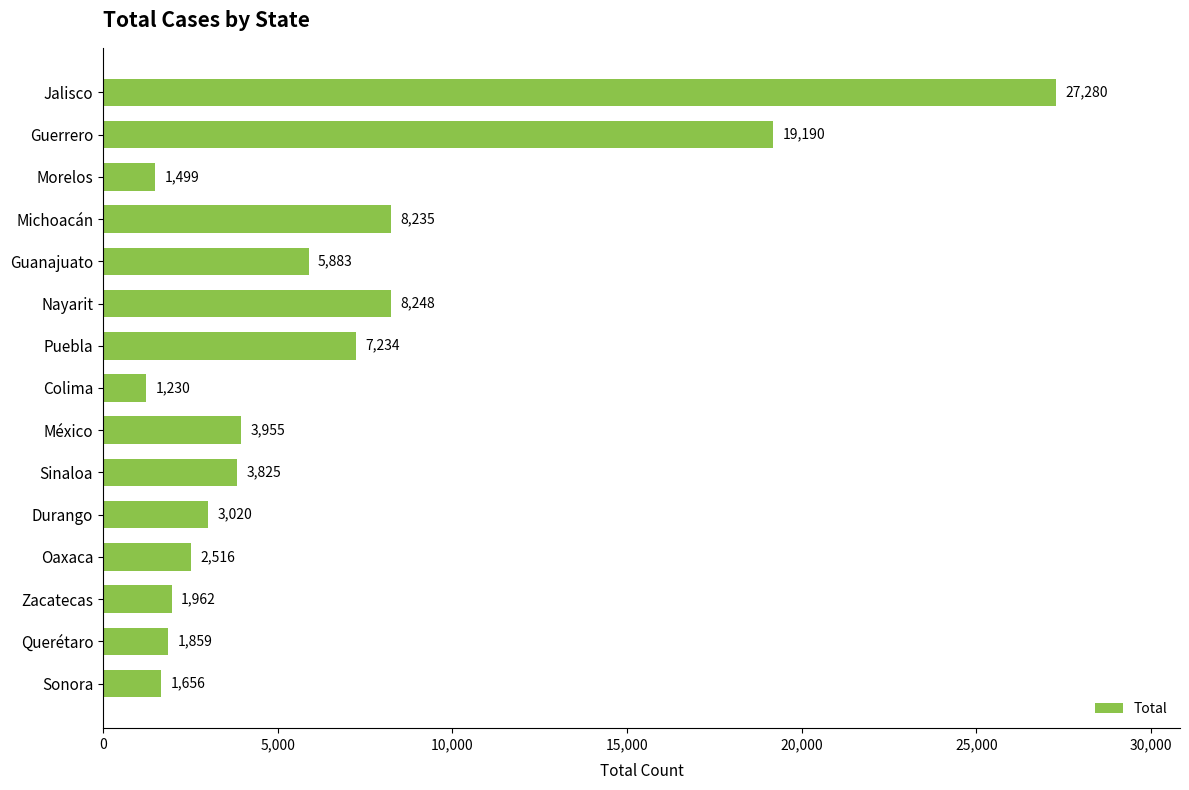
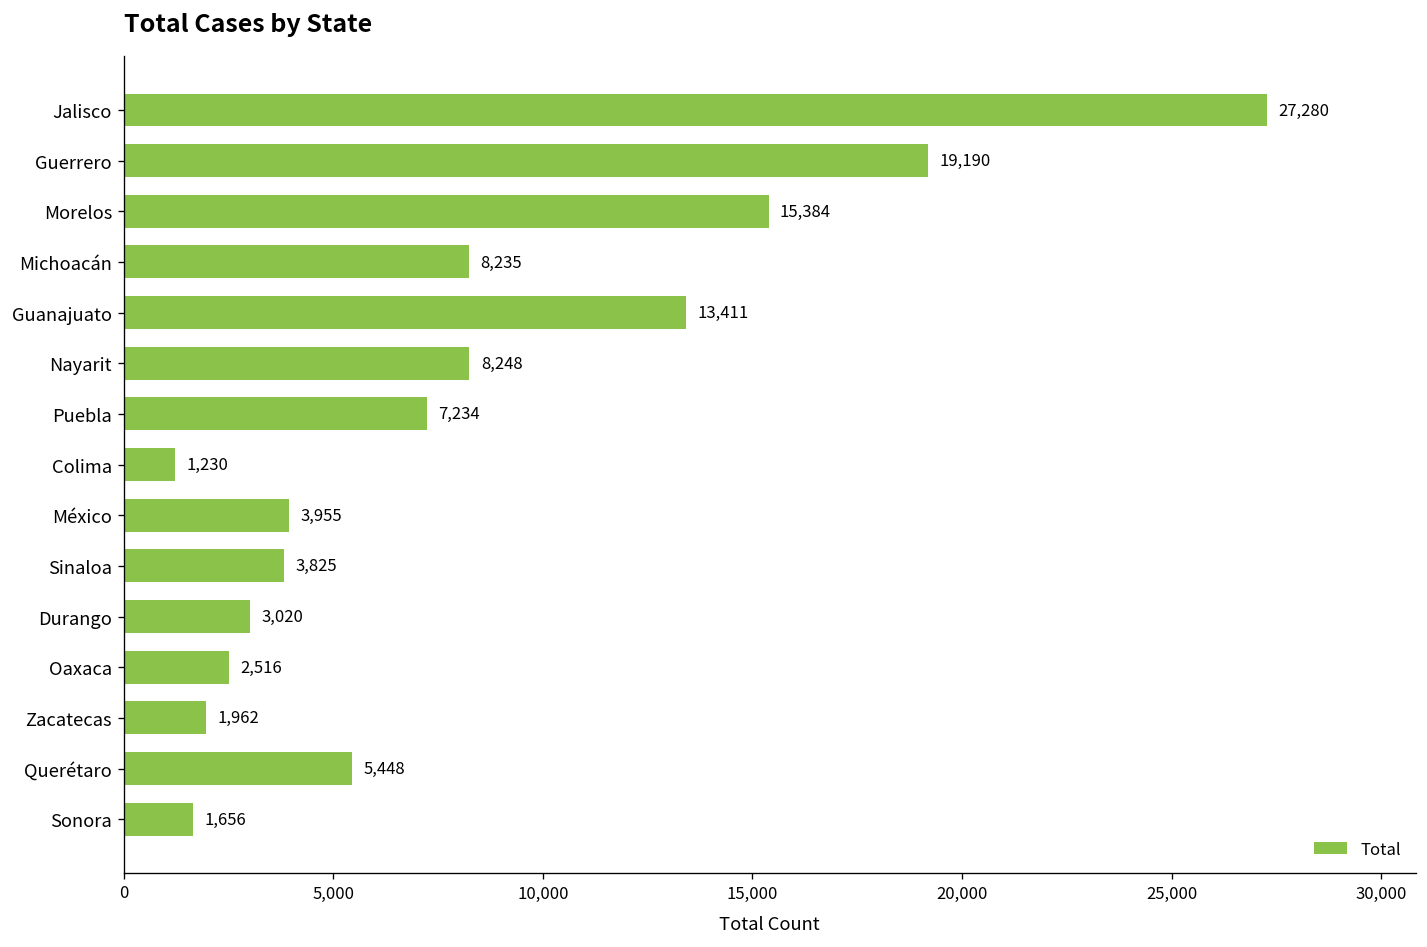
  {
    "Jalisco": "27,280",
    "Guerrero": "19,190",
-   "Morelos": "1,499",
+   "Morelos": "15,384",
    "Michoacán": "8,235",
-   "Guanajuato": "5,883",
+   "Guanajuato": "13,411",
    "Nayarit": "8,248",
    "Puebla": "7,234",
    "Colima": "1,230",
    "México": "3,955",
    "Sinaloa": "3,825",
    "Durango": "3,020",
    "Oaxaca": "2,516",
    "Zacatecas": "1,962",
-   "Querétaro": "1,859",
+   "Querétaro": "5,448",
    "Sonora": "1,656"
  }
